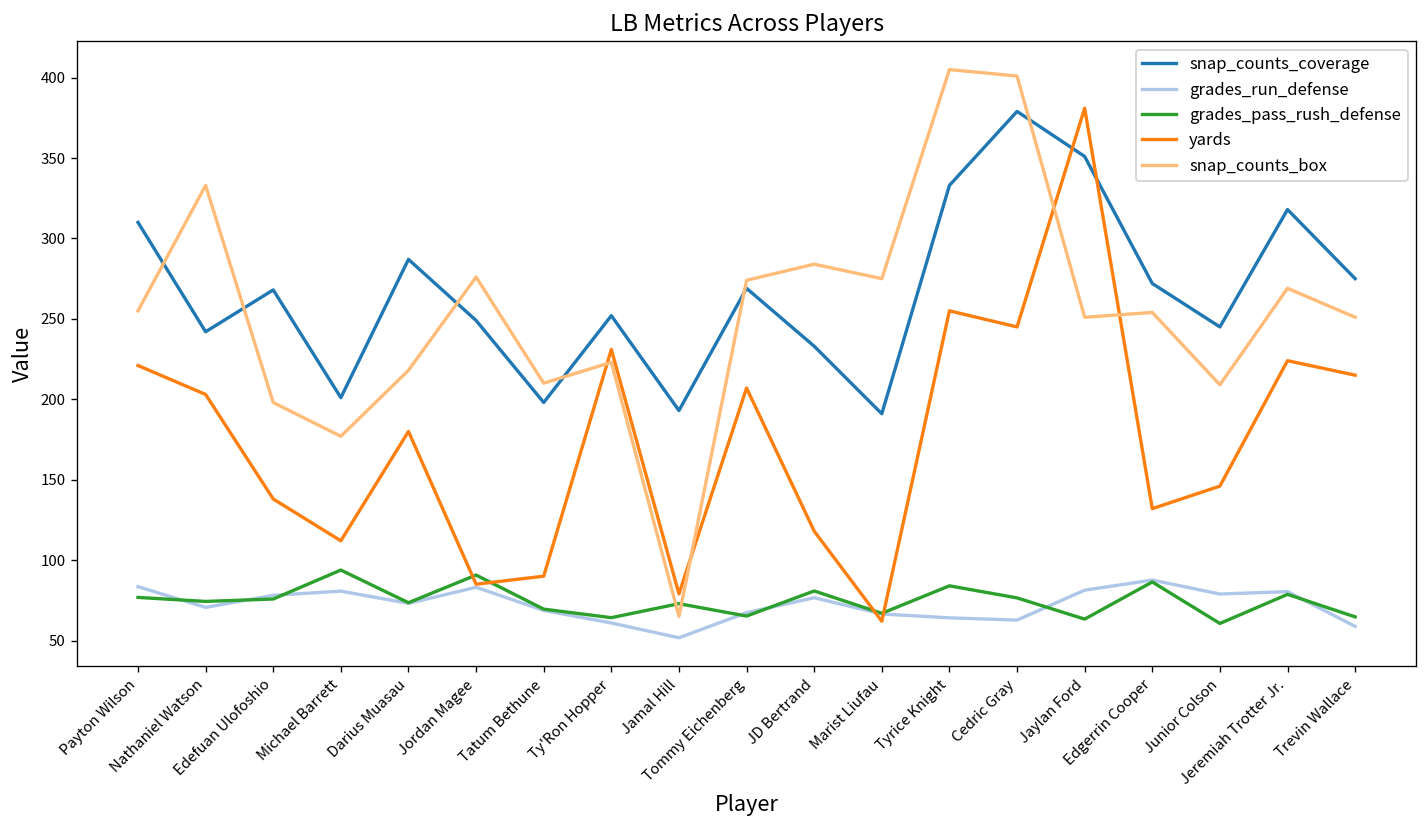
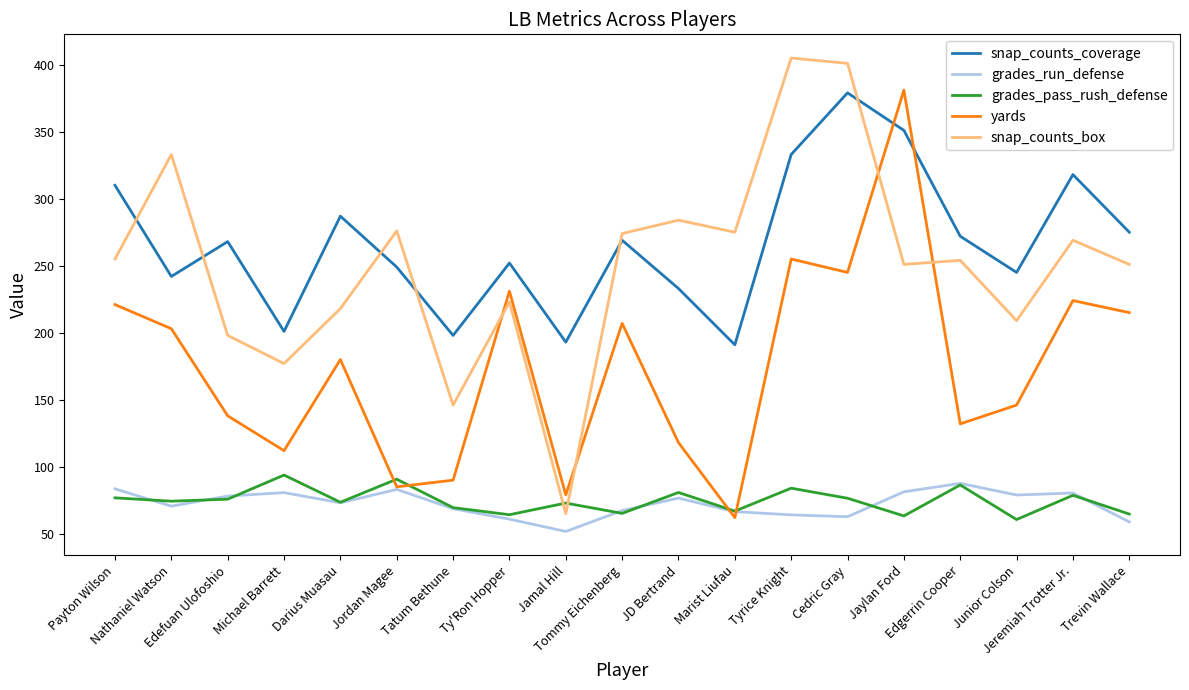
  {
    "snap_counts_coverage": {
      "Payton Wilson": 310,
      "Nathaniel Watson": 242,
      "Edefuan Ulofoshio": 268,
      "Michael Barrett": 201,
      "Darius Muasau": 287,
      "Jordan Magee": 249,
      "Tatum Bethune": 198,
      "Ty'Ron Hopper": 252,
      "Jamal Hill": 193,
      "Tommy Eichenberg": 269,
      "JD Bertrand": 233,
      "Marist Liufau": 191,
      "Tyrice Knight": 333,
      "Cedric Gray": 379,
      "Jaylan Ford": 351,
      "Edgerrin Cooper": 272,
      "Junior Colson": 245,
      "Jeremiah Trotter Jr.": 318,
      "Trevin Wallace": 275
    },
    "grades_run_defense": {
      "Payton Wilson": 84,
      "Nathaniel Watson": 71,
      "Edefuan Ulofoshio": 78,
      "Michael Barrett": 81,
      "Ty'Ron Hopper": 61,
      "Jamal Hill": 52,
      "Tommy Eichenberg": 67,
      "JD Bertrand": 77,
      "Tyrice Knight": 64,
      "Cedric Gray": 63,
      "Jaylan Ford": 81,
      "Junior Colson": 79,
      "Trevin Wallace": 59
    },
    "grades_pass_rush_defense": {
      "Payton Wilson": 77,
      "Nathaniel Watson": 74,
      "Edefuan Ulofoshio": 76,
      "Michael Barrett": 94,
      "Jordan Magee": 91,
      "Ty'Ron Hopper": 64,
      "Jamal Hill": 73,
      "Tommy Eichenberg": 65,
      "JD Bertrand": 81,
      "Tyrice Knight": 84,
      "Cedric Gray": 77,
      "Jaylan Ford": 63,
      "Junior Colson": 61,
      "Trevin Wallace": 65
    },
    "yards": {
      "Payton Wilson": 221,
      "Nathaniel Watson": 203,
      "Edefuan Ulofoshio": 138,
      "Michael Barrett": 112,
      "Darius Muasau": 180,
      "Tatum Bethune": 90,
      "Ty'Ron Hopper": 231,
      "Jamal Hill": 79,
      "Tommy Eichenberg": 207,
      "JD Bertrand": 118,
      "Marist Liufau": 62,
      "Tyrice Knight": 255,
      "Cedric Gray": 245,
      "Jaylan Ford": 381,
      "Edgerrin Cooper": 132,
      "Junior Colson": 146,
      "Jeremiah Trotter Jr.": 224,
      "Trevin Wallace": 215
    },
    "snap_counts_box": {
      "Payton Wilson": 255,
      "Nathaniel Watson": 333,
      "Edefuan Ulofoshio": 198,
      "Michael Barrett": 177,
      "Darius Muasau": 218,
      "Jordan Magee": 276,
-     "Tatum Bethune": 210,
+     "Tatum Bethune": 146,
      "Ty'Ron Hopper": 223,
      "Jamal Hill": 65,
      "Tommy Eichenberg": 274,
      "JD Bertrand": 284,
      "Marist Liufau": 275,
      "Tyrice Knight": 405,
      "Cedric Gray": 401,
      "Jaylan Ford": 251,
      "Edgerrin Cooper": 254,
      "Junior Colson": 209,
      "Jeremiah Trotter Jr.": 269,
      "Trevin Wallace": 251
    }
  }
